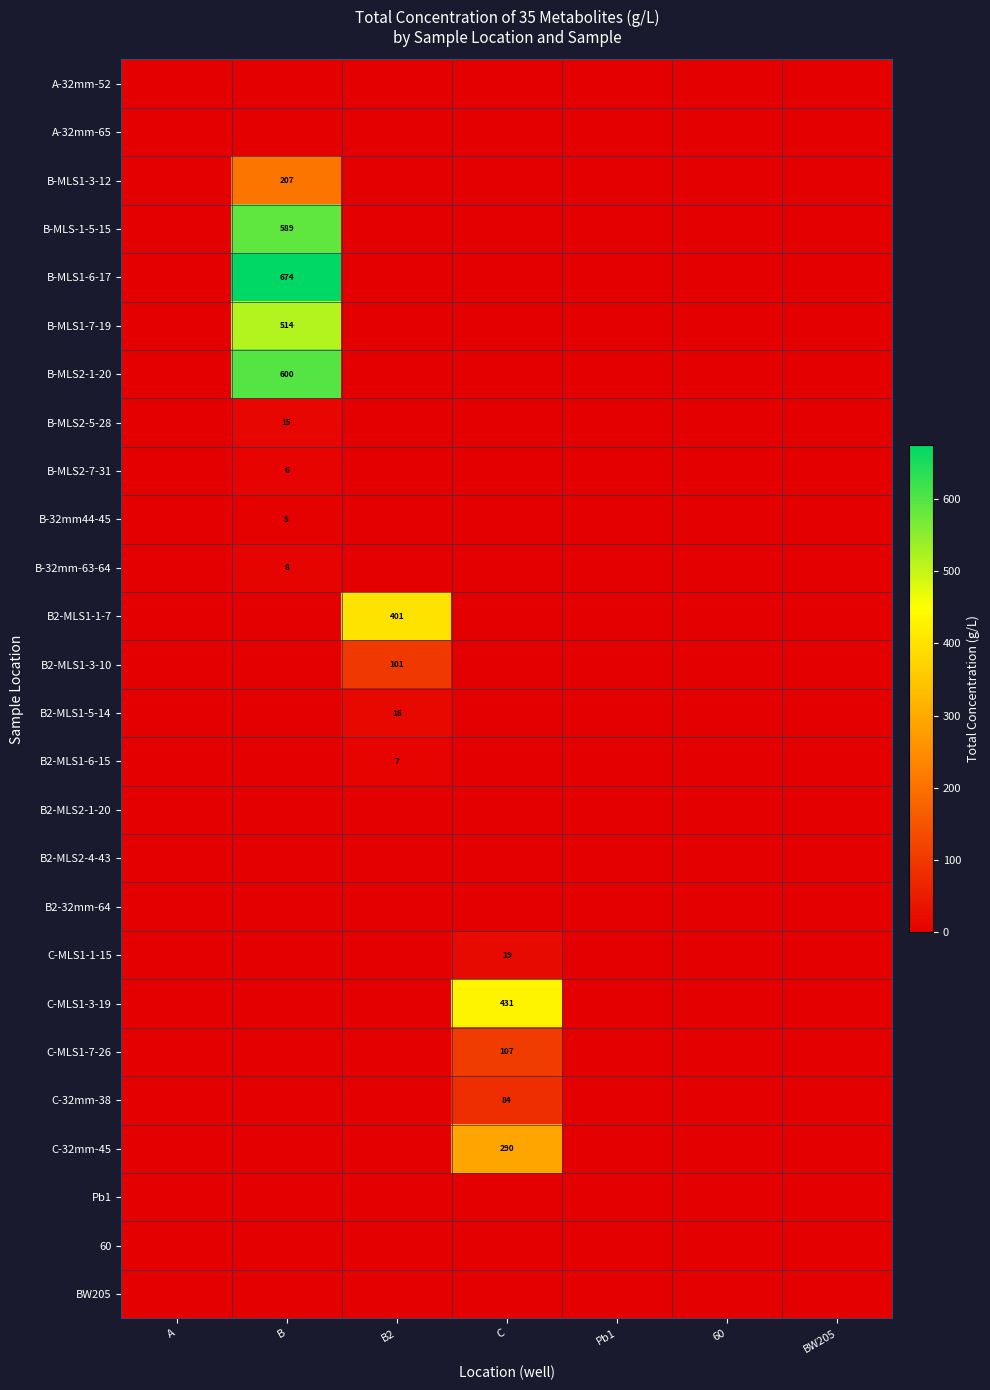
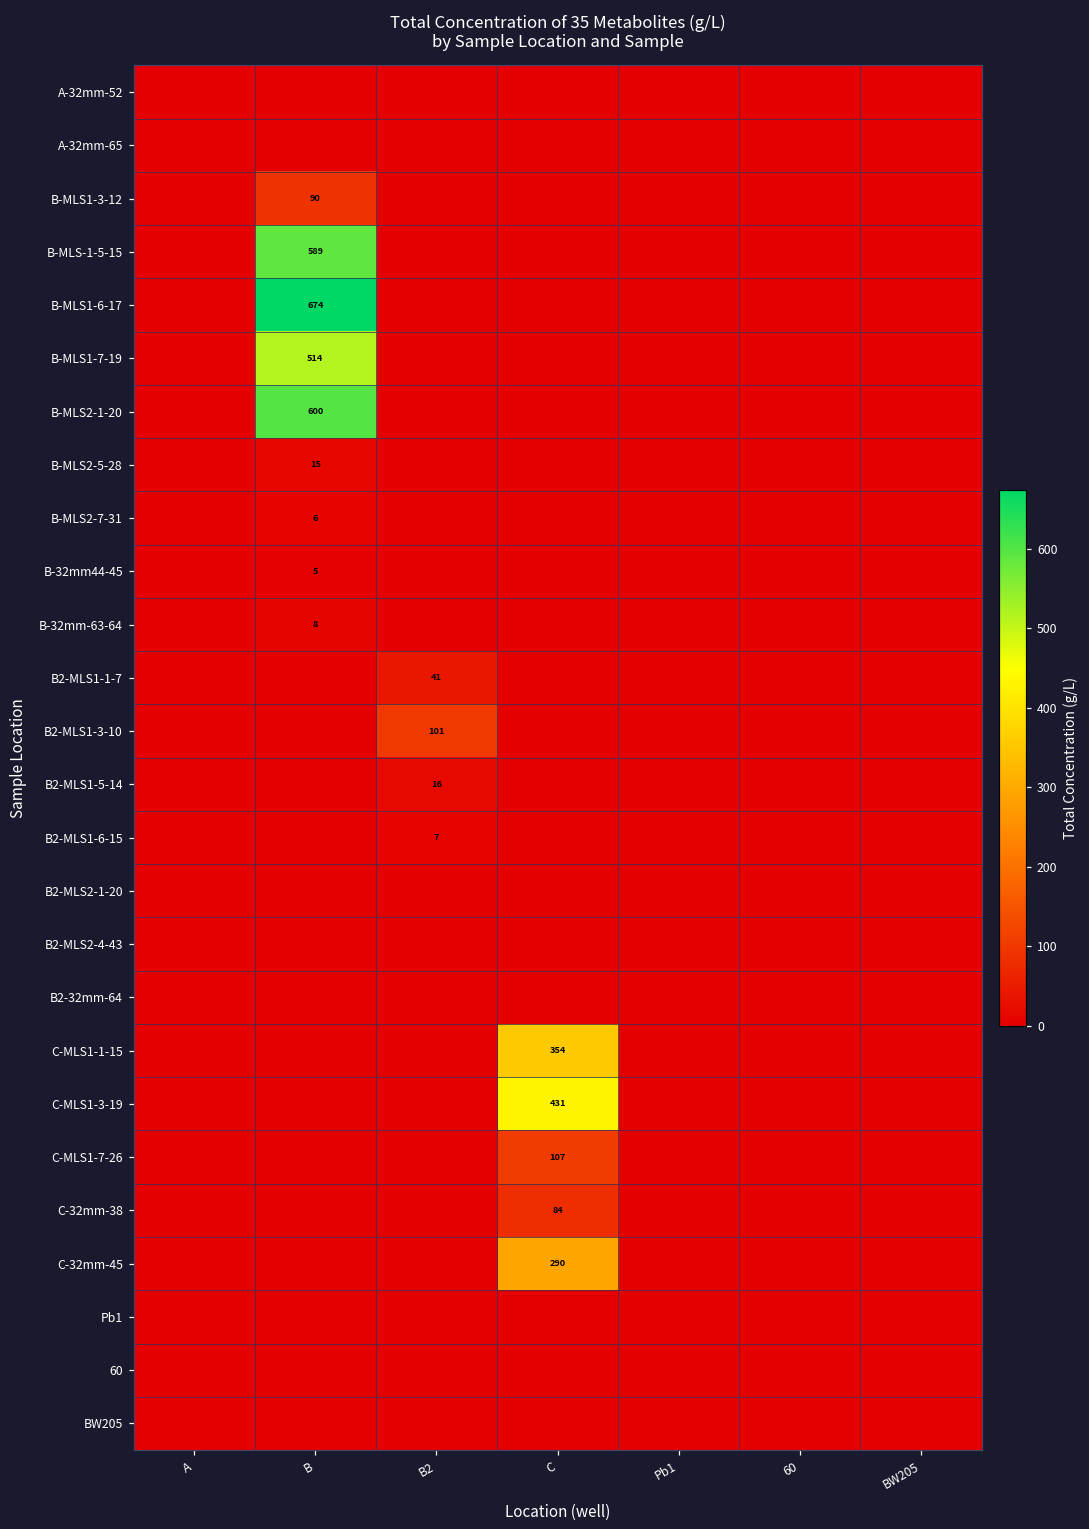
  {
    "B-MLS1-3-12": {
-     "B": 207
+     "B": 90
    },
    "B-MLS-1-5-15": {
      "B": 589
    },
    "B-MLS1-6-17": {
      "B": 674
    },
    "B-MLS1-7-19": {
      "B": 514
    },
    "B-MLS2-1-20": {
      "B": 600
    },
    "B-MLS2-5-28": {
      "B": 15
    },
    "B-MLS2-7-31": {
      "B": 6
    },
    "B-32mm44-45": {
      "B": 5
    },
    "B-32mm-63-64": {
      "B": 8
    },
    "B2-MLS1-1-7": {
-     "B2": 401
+     "B2": 41
    },
    "B2-MLS1-3-10": {
      "B2": 101
    },
    "B2-MLS1-5-14": {
      "B2": 16
    },
    "B2-MLS1-6-15": {
      "B2": 7
    },
    "C-MLS1-1-15": {
-     "C": 19
+     "C": 354
    },
    "C-MLS1-3-19": {
      "C": 431
    },
    "C-MLS1-7-26": {
      "C": 107
    },
    "C-32mm-38": {
      "C": 84
    },
    "C-32mm-45": {
      "C": 290
    }
  }
